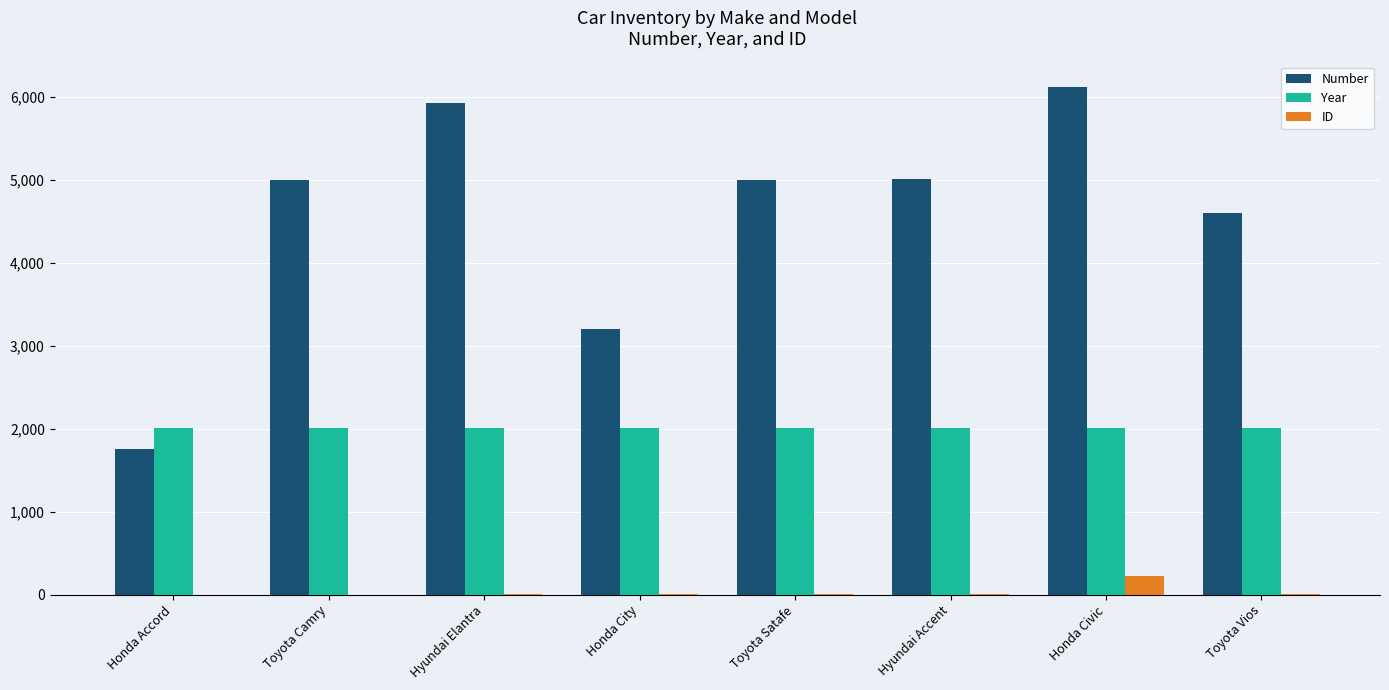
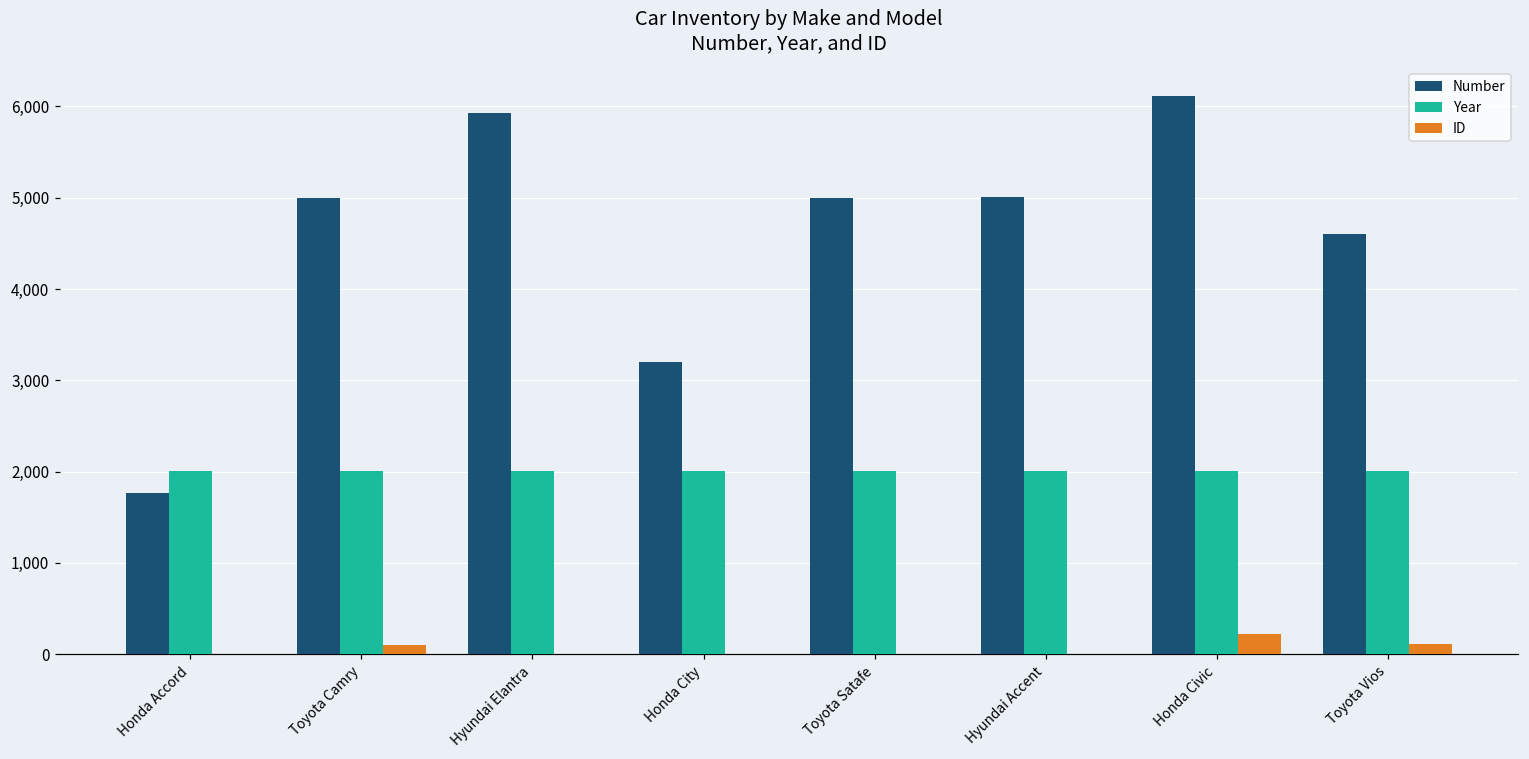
  {
    "Number": {
      "Honda Accord": "1,800",
      "Toyota Camry": "5,000",
      "Hyundai Elantra": "5,900",
      "Honda City": "3,200",
      "Toyota Satafe": "5,000",
      "Hyundai Accent": "5,000",
      "Honda Civic": "6,100",
      "Toyota Vios": "4,600"
    },
    "Year": {
      "Honda Accord": "2,000",
      "Toyota Camry": "2,000",
      "Hyundai Elantra": "2,000",
      "Honda City": "2,000",
      "Toyota Satafe": "2,000",
      "Hyundai Accent": "2,000",
      "Honda Civic": "2,000",
      "Toyota Vios": "2,000"
    },
    "ID": {
-     "Toyota Camry": "0",
+     "Toyota Camry": "100",
      "Honda Civic": "200",
-     "Toyota Vios": "0"
+     "Toyota Vios": "100"
    }
  }
